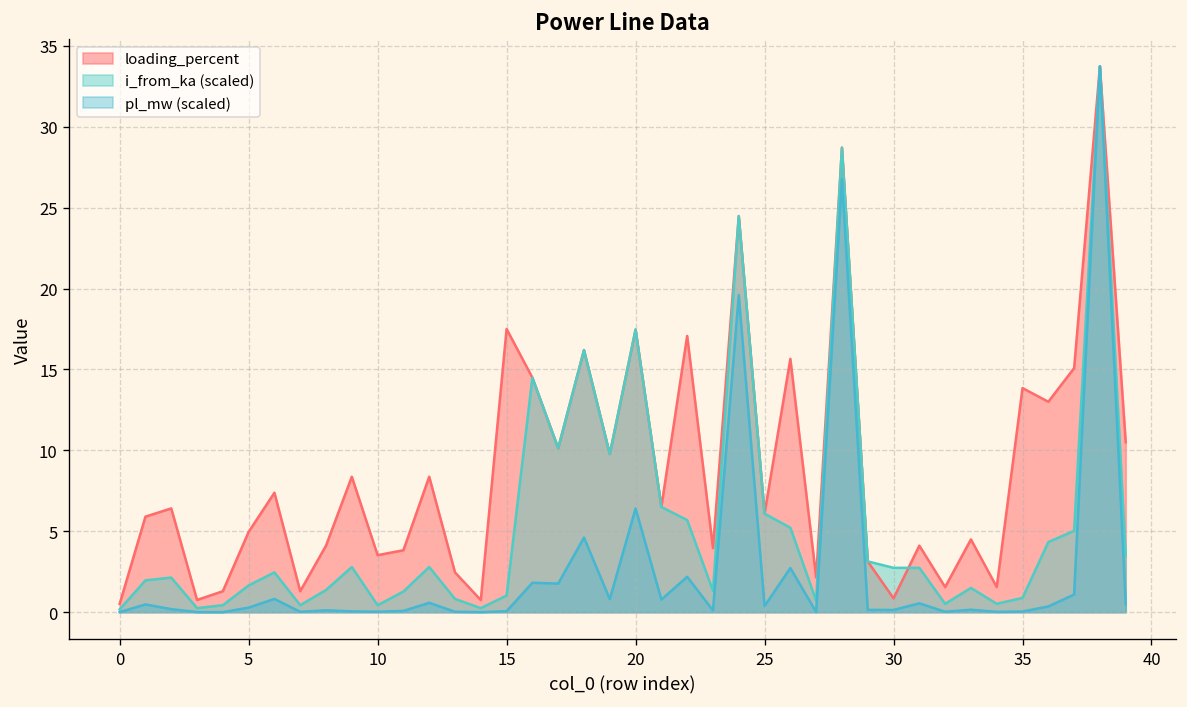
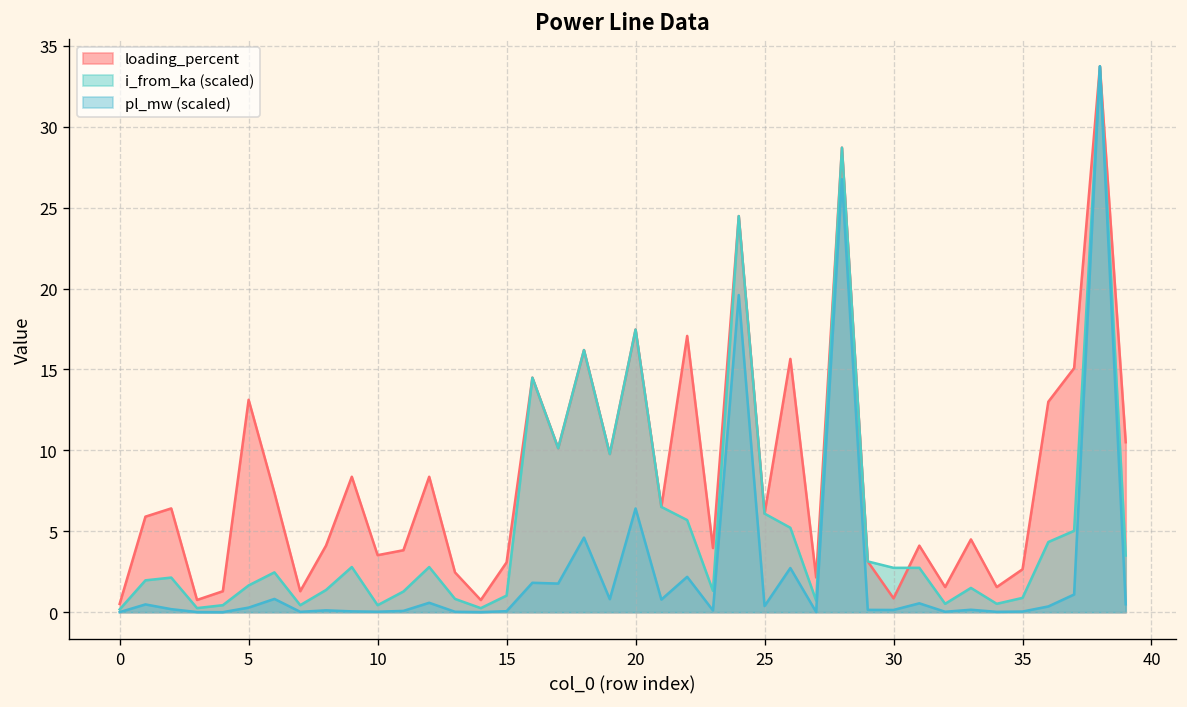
  {
    "loading_percent": {
      "0": 0.5,
-     "5": 5.0,
+     "5": 13.1,
      "10": 3.5,
-     "15": 17.5,
+     "15": 3.1,
      "30": 0.9,
-     "35": 13.8
+     "35": 2.6
    }
  }
